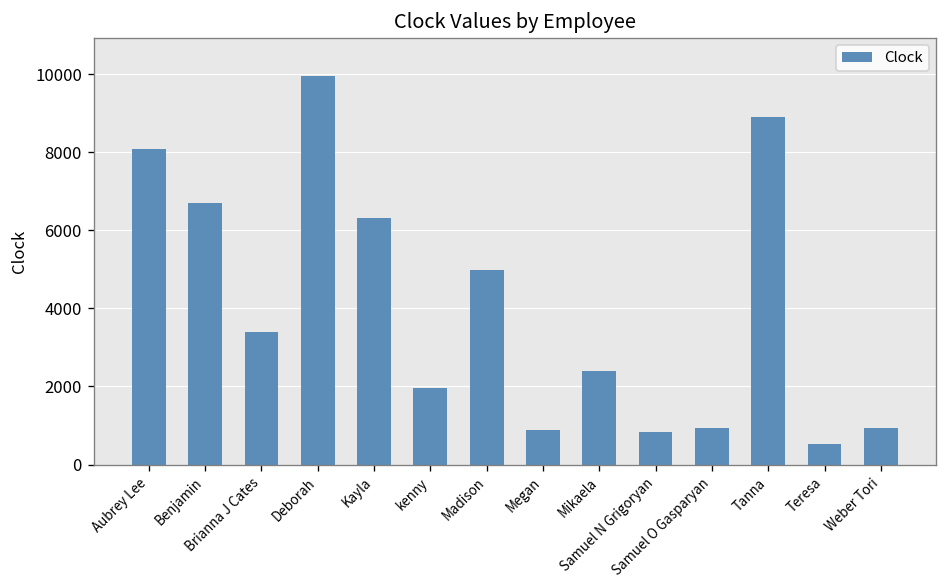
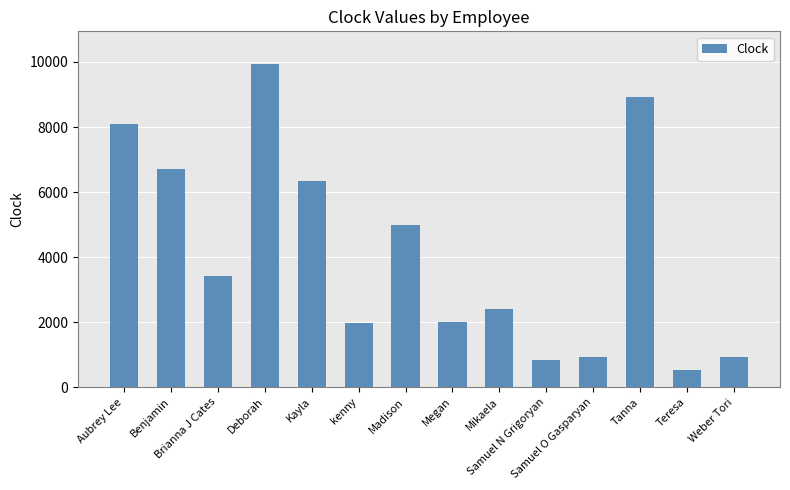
  {
    "Aubrey Lee": 8100,
    "Benjamin": 6700,
    "Brianna J Cates": 3400,
    "Deborah": 9900,
    "Kayla": 6300,
    "kenny": 2000,
    "Madison": 5000,
-   "Megan": 900,
+   "Megan": 2000,
    "Mikaela": 2400,
    "Samuel N Grigoryan": 800,
    "Samuel O Gasparyan": 900,
    "Tanna": 8900,
    "Teresa": 500,
    "Weber Tori": 900
  }
